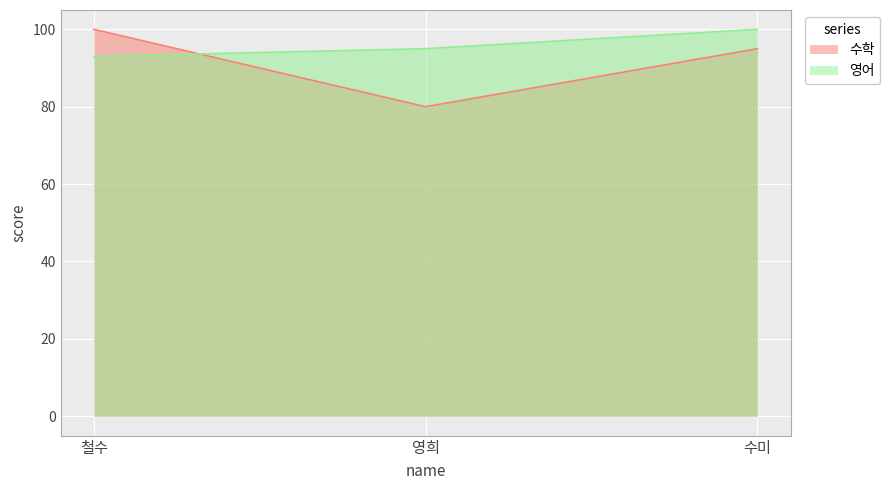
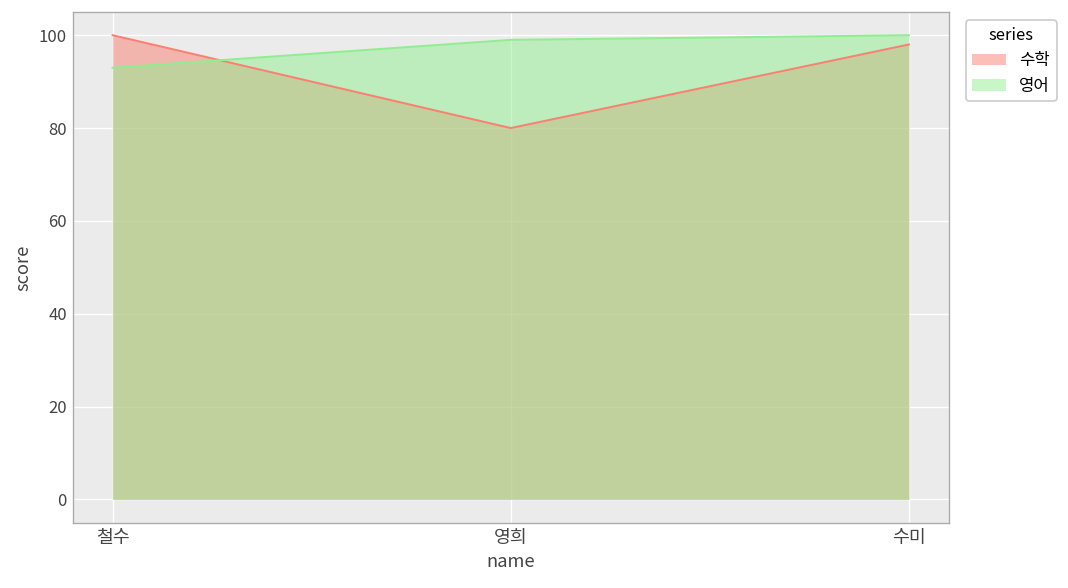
  {
    "수학": {
      "철수": 100,
      "영희": 80,
-     "수미": 95
+     "수미": 98
    },
    "영어": {
      "철수": 93,
-     "영희": 95,
+     "영희": 99,
      "수미": 100
    }
  }
